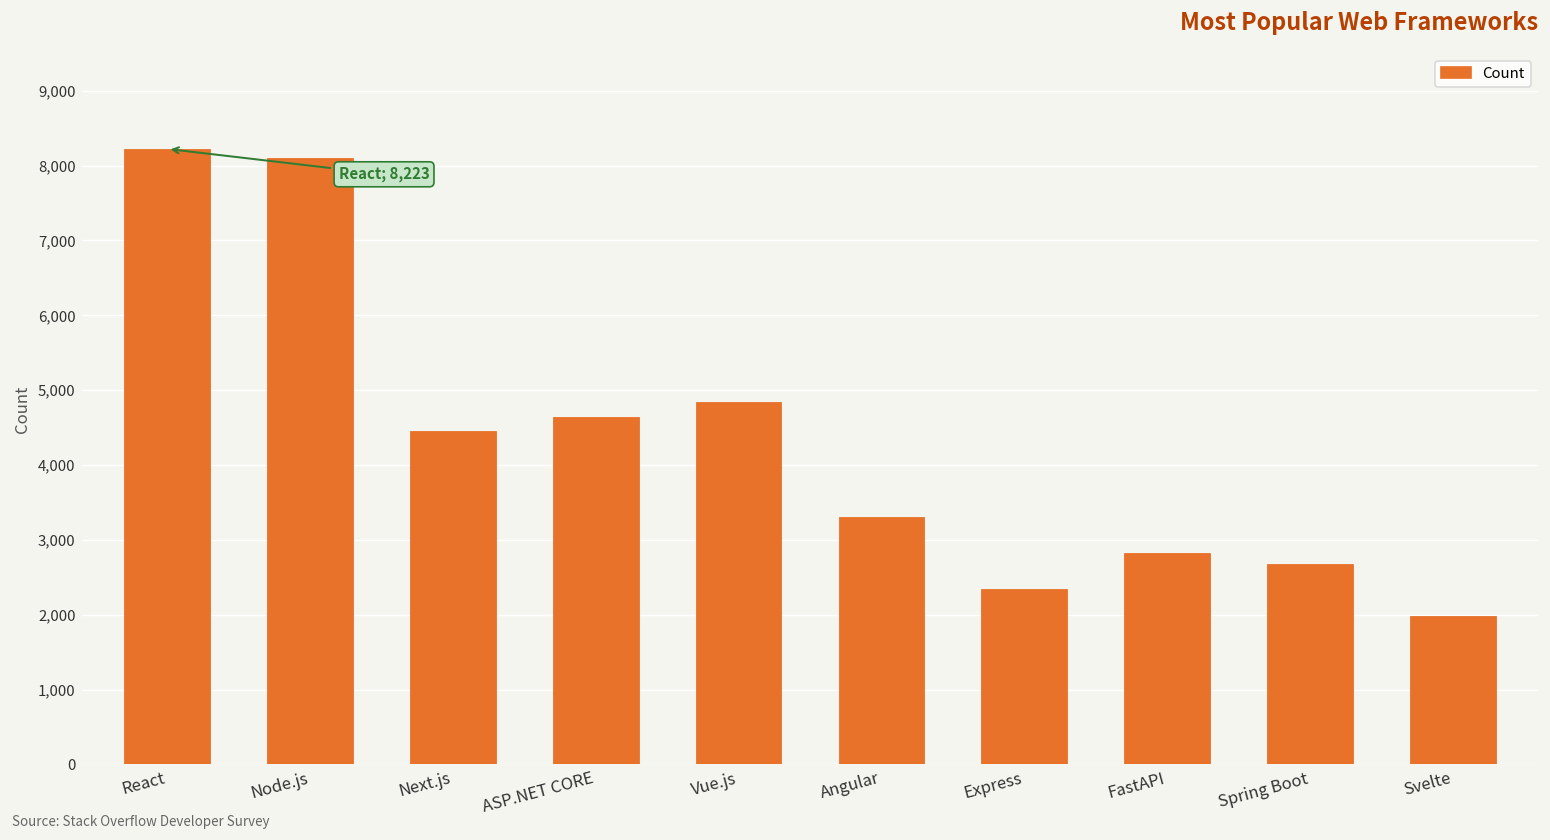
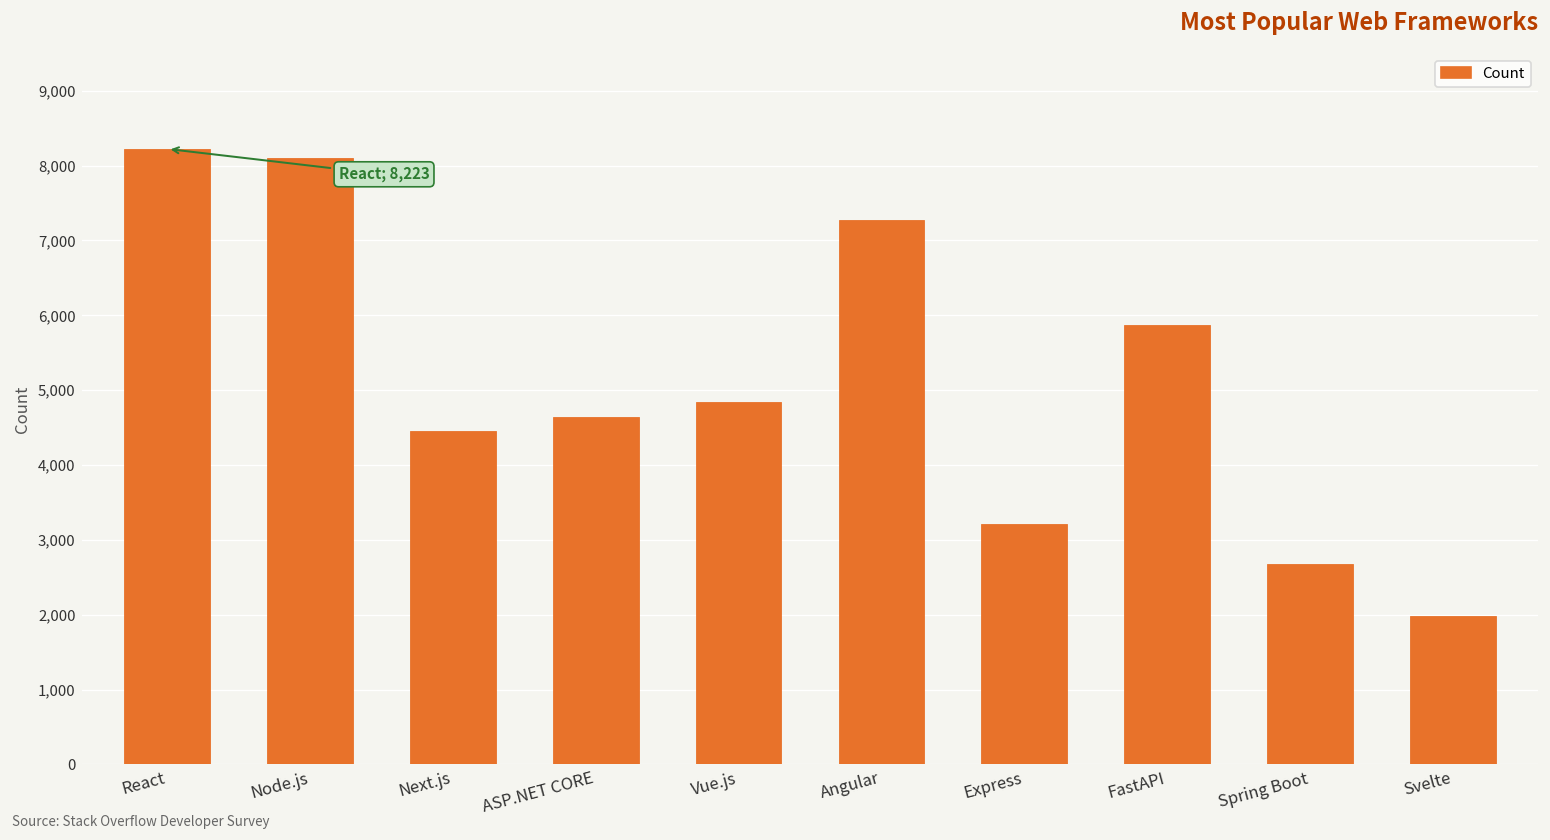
  {
    "React": "8,200",
    "Next.js": "4,500",
    "ASP.NET CORE": "4,600",
    "Vue.js": "4,800",
-   "Angular": "3,300",
-   "Express": "2,300",
-   "FastAPI": "2,800",
+   "Angular": "7,300",
+   "Express": "3,200",
+   "FastAPI": "5,900",
    "Spring Boot": "2,700",
    "Svelte": "2,000"
  }
